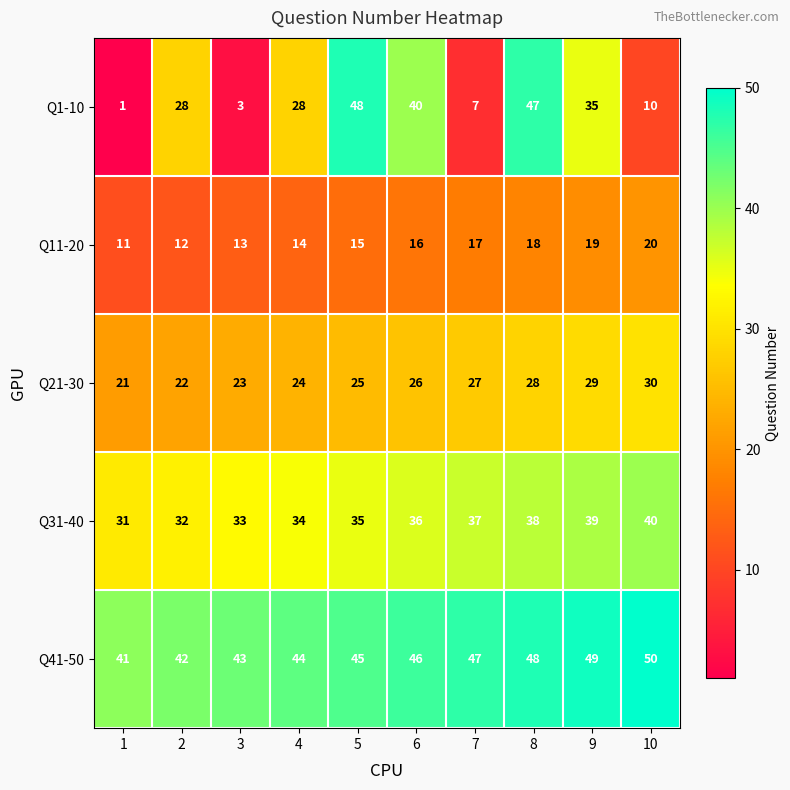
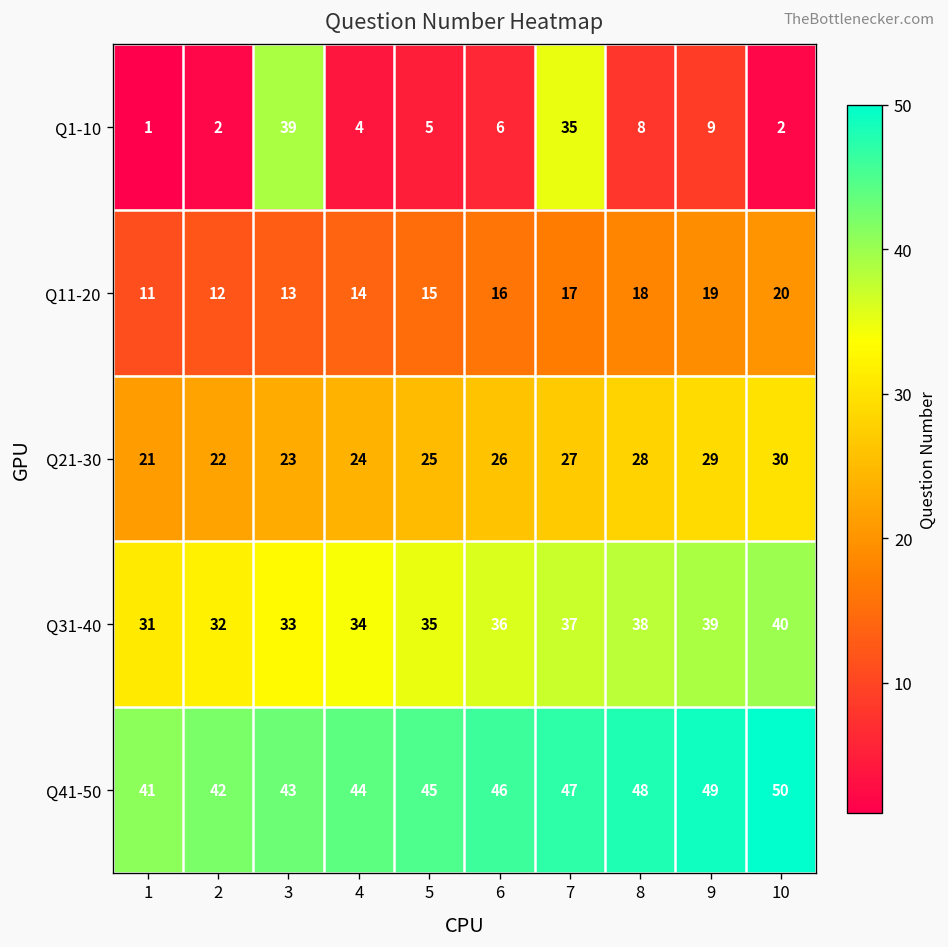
  {
    "Q1-10": {
      "1": 1,
-     "2": 28,
-     "3": 3,
-     "4": 28,
-     "5": 48,
-     "6": 40,
-     "7": 7,
-     "8": 47,
-     "9": 35,
-     "10": 10
+     "2": 2,
+     "3": 39,
+     "4": 4,
+     "5": 5,
+     "6": 6,
+     "7": 35,
+     "8": 8,
+     "9": 9,
+     "10": 2
    },
    "Q11-20": {
      "1": 11,
      "2": 12,
      "3": 13,
      "4": 14,
      "5": 15,
      "6": 16,
      "7": 17,
      "8": 18,
      "9": 19,
      "10": 20
    },
    "Q21-30": {
      "1": 21,
      "2": 22,
      "3": 23,
      "4": 24,
      "5": 25,
      "6": 26,
      "7": 27,
      "8": 28,
      "9": 29,
      "10": 30
    },
    "Q31-40": {
      "1": 31,
      "2": 32,
      "3": 33,
      "4": 34,
      "5": 35,
      "6": 36,
      "7": 37,
      "8": 38,
      "9": 39,
      "10": 40
    },
    "Q41-50": {
      "1": 41,
      "2": 42,
      "3": 43,
      "4": 44,
      "5": 45,
      "6": 46,
      "7": 47,
      "8": 48,
      "9": 49,
      "10": 50
    }
  }
